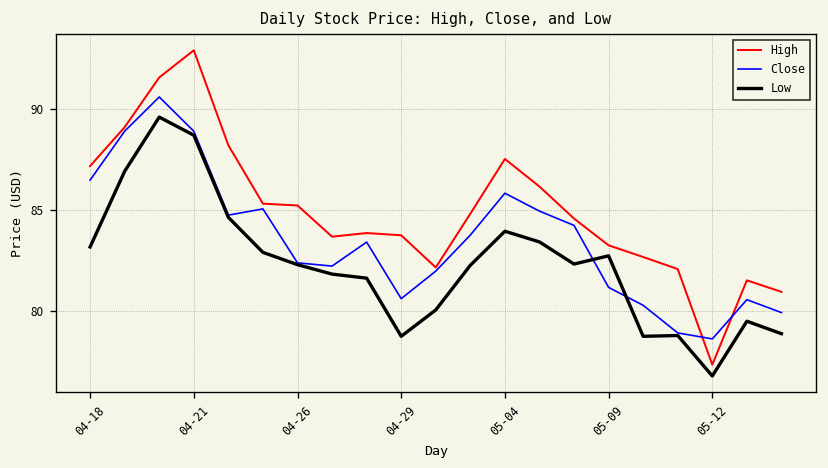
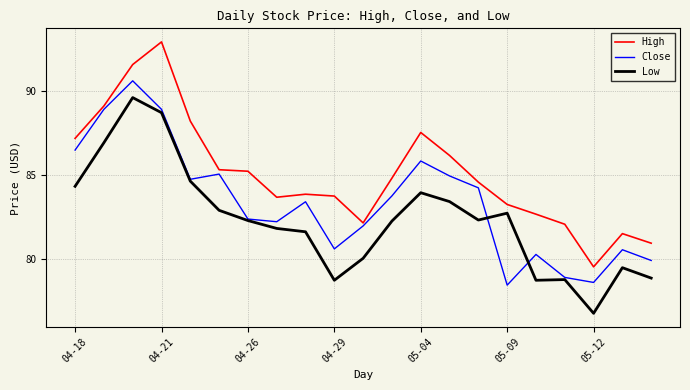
  {
    "High": {
      "04-18": 87.2,
      "04-21": 92.9,
      "04-26": 85.2,
      "04-29": 83.7,
      "05-04": 87.5,
      "05-09": 83.2,
-     "05-12": 77.3
+     "05-12": 79.5
    },
    "Close": {
      "04-18": 86.5,
      "04-21": 88.9,
      "04-29": 80.6,
      "05-04": 85.8,
-     "05-09": 81.2,
+     "05-09": 78.4,
      "05-12": 78.6
    },
    "Low": {
-     "04-18": 83.2,
+     "04-18": 84.3,
      "04-21": 88.7,
      "04-29": 78.7,
      "05-04": 83.9,
      "05-09": 82.7,
      "05-12": 76.8
    }
  }
